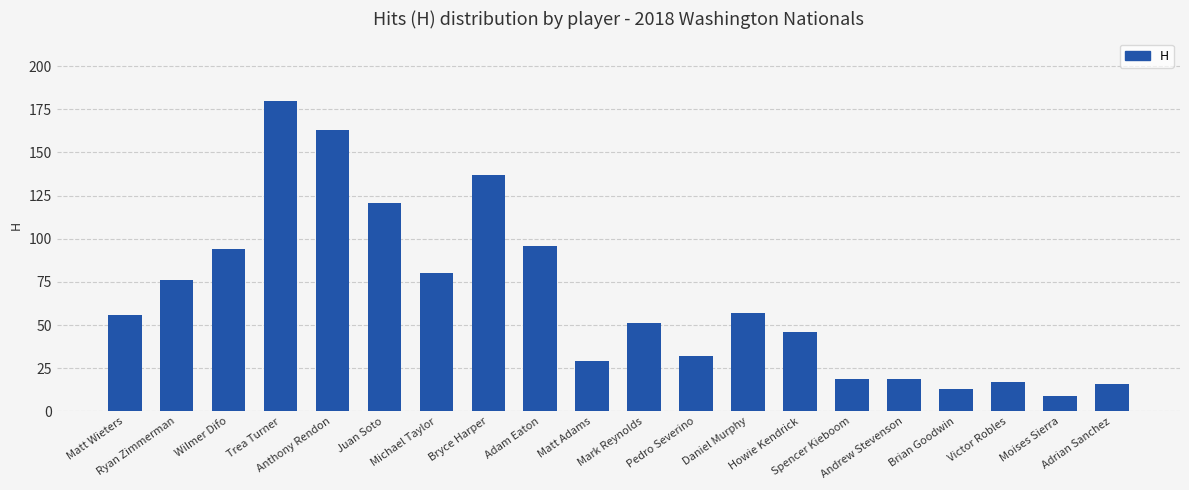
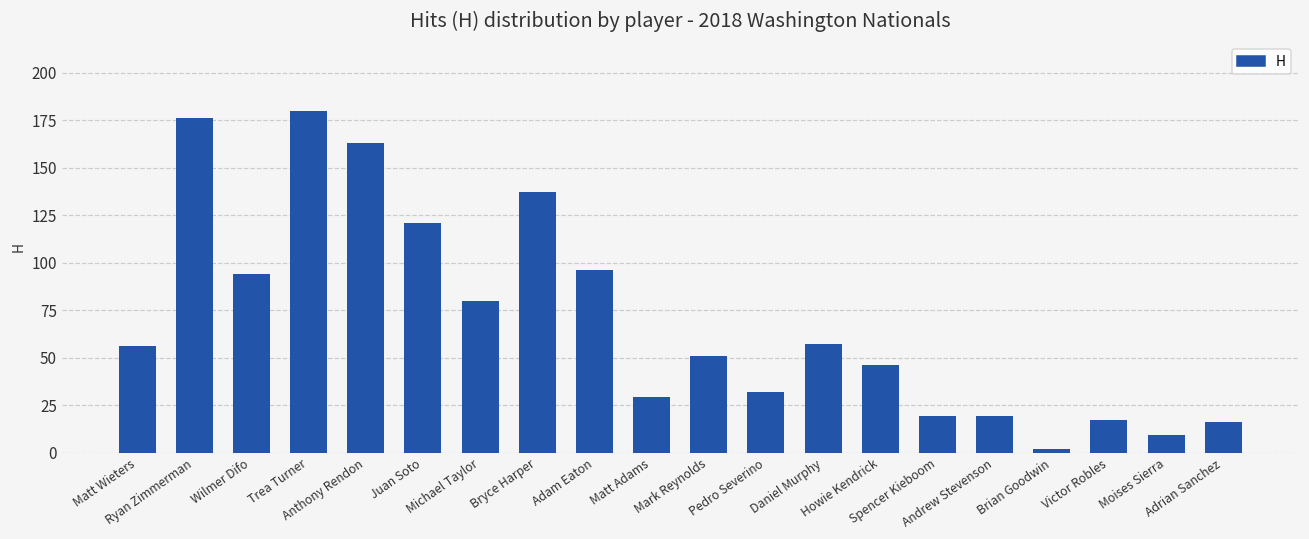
  {
    "Matt Wieters": 56,
-   "Ryan Zimmerman": 76,
+   "Ryan Zimmerman": 176,
    "Wilmer Difo": 94,
    "Trea Turner": 180,
    "Anthony Rendon": 163,
    "Juan Soto": 121,
    "Michael Taylor": 80,
    "Bryce Harper": 137,
    "Adam Eaton": 96,
    "Matt Adams": 29,
    "Mark Reynolds": 51,
    "Pedro Severino": 32,
    "Daniel Murphy": 57,
    "Howie Kendrick": 46,
    "Spencer Kieboom": 19,
    "Andrew Stevenson": 19,
-   "Brian Goodwin": 13,
+   "Brian Goodwin": 2,
    "Victor Robles": 17,
    "Moises Sierra": 9,
    "Adrian Sanchez": 16
  }
